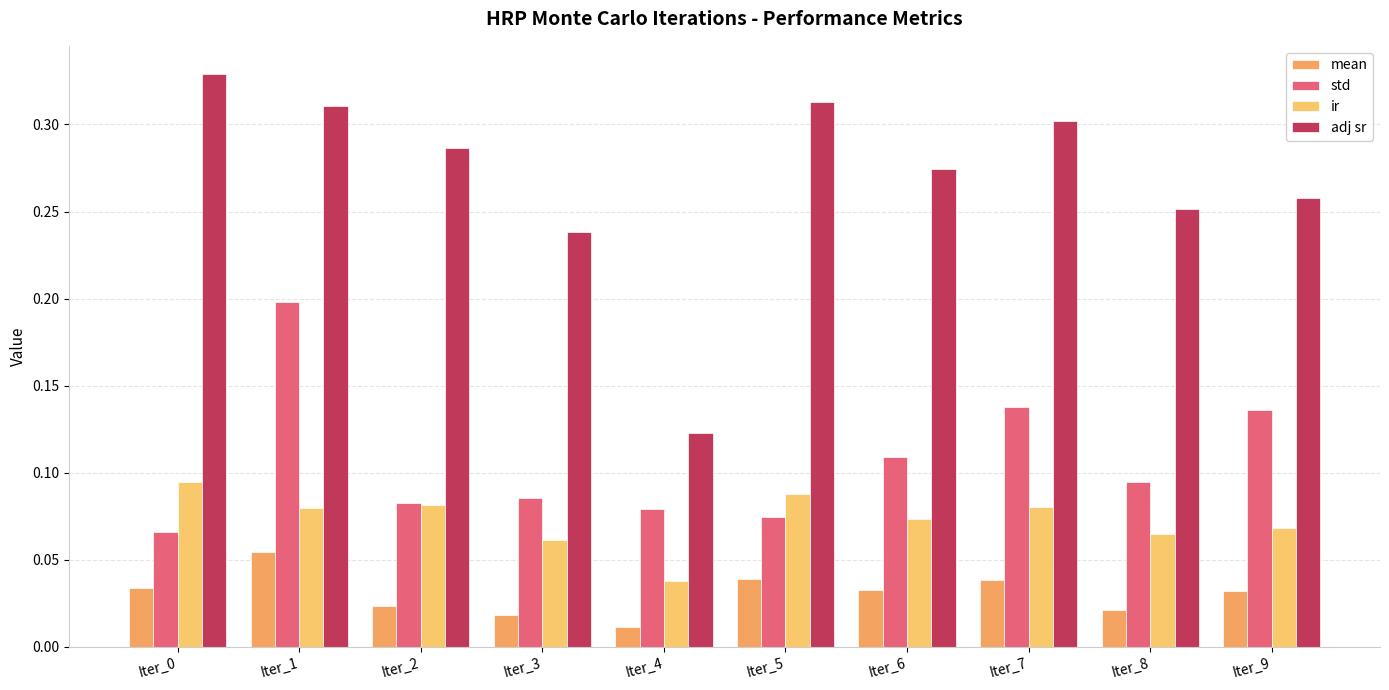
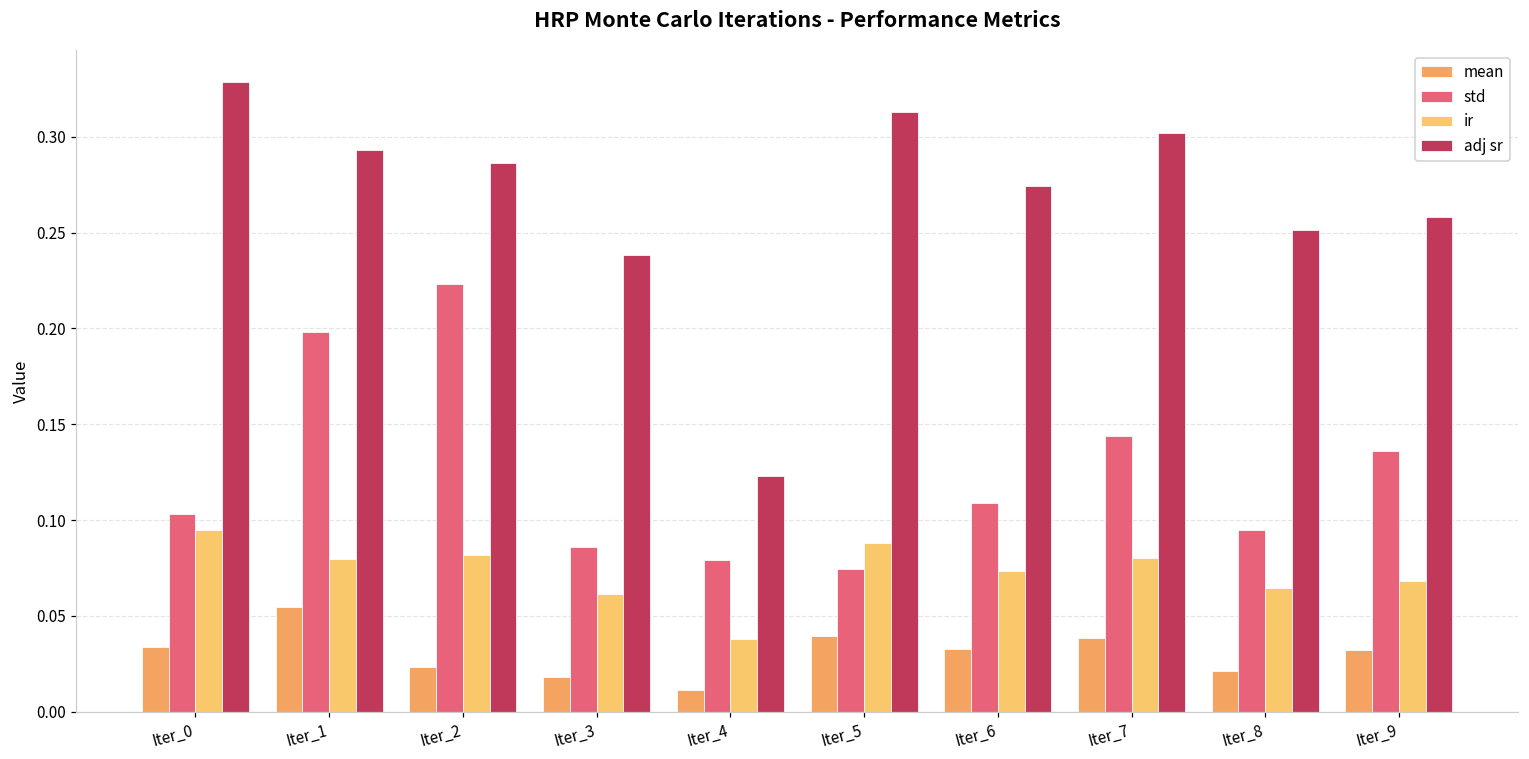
  {
    "std": {
-     "Iter_0": 0.066,
+     "Iter_0": 0.103,
      "Iter_1": 0.198,
-     "Iter_2": 0.083,
+     "Iter_2": 0.223,
      "Iter_3": 0.086,
      "Iter_4": 0.079,
      "Iter_5": 0.074,
      "Iter_6": 0.109,
-     "Iter_7": 0.138,
+     "Iter_7": 0.144,
      "Iter_8": 0.095,
      "Iter_9": 0.136
    },
    "adj sr": {
      "Iter_0": 0.329,
-     "Iter_1": 0.310,
+     "Iter_1": 0.293,
      "Iter_2": 0.287,
      "Iter_3": 0.238,
      "Iter_4": 0.123,
      "Iter_5": 0.313,
      "Iter_6": 0.274,
      "Iter_7": 0.302,
      "Iter_8": 0.251,
      "Iter_9": 0.258
    }
  }
